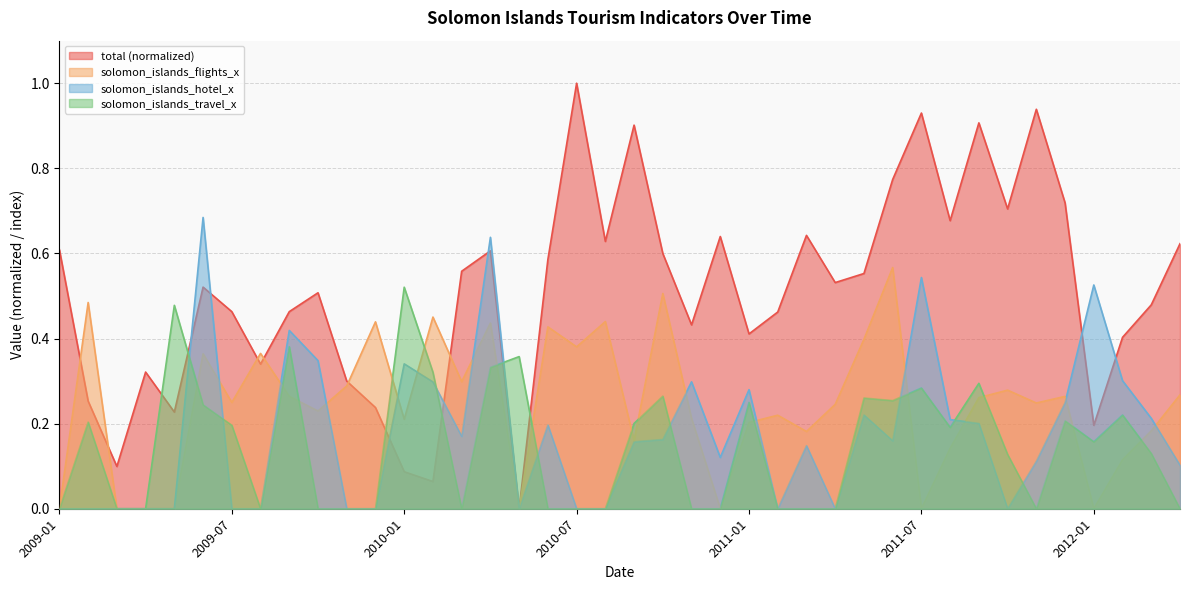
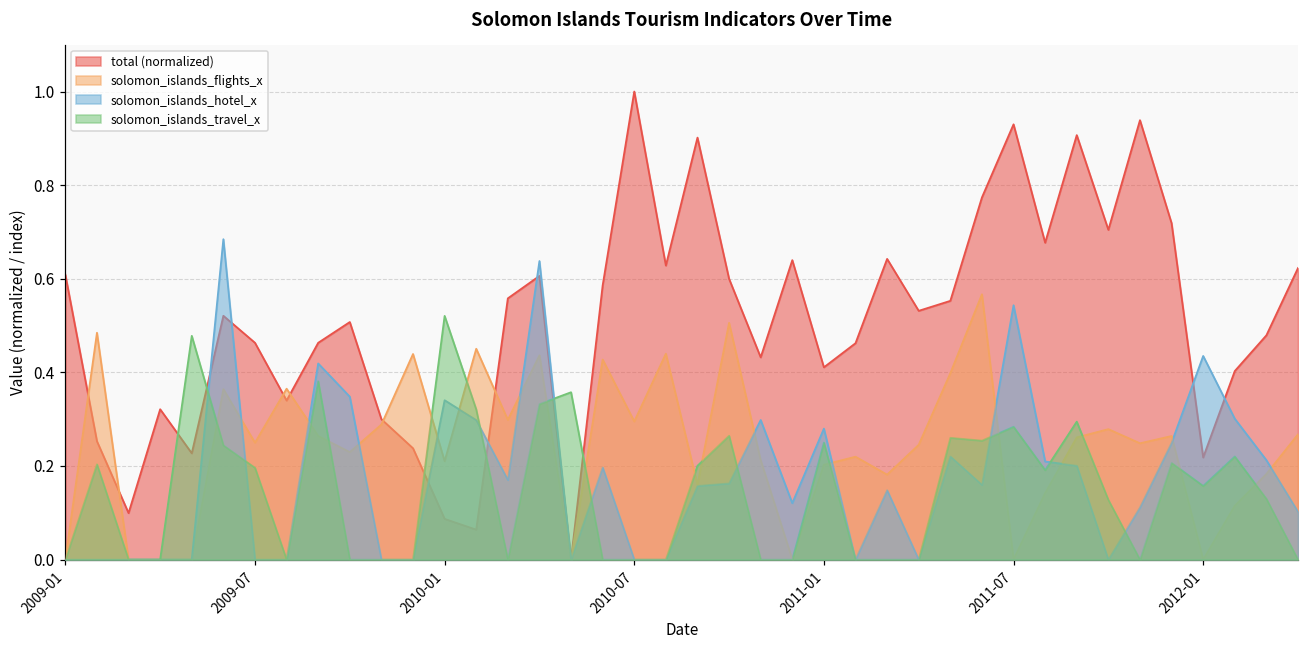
  {
    "total (normalized)": {
      "2009-01": 0.61,
      "2009-07": 0.46,
      "2010-01": 0.09,
      "2010-07": 1.00,
      "2011-01": 0.41,
      "2011-07": 0.93,
-     "2012-01": 0.20
+     "2012-01": 0.22
    },
    "solomon_islands_flights_x": {
      "2009-07": 0.25,
      "2010-01": 0.21,
-     "2010-07": 0.38,
+     "2010-07": 0.30,
      "2011-01": 0.20,
      "2011-07": 0.00,
      "2012-01": 0.00
    },
    "solomon_islands_hotel_x": {
      "2009-07": 0.00,
      "2010-01": 0.34,
      "2011-01": 0.28,
      "2011-07": 0.54,
-     "2012-01": 0.53
+     "2012-01": 0.44
    },
    "solomon_islands_travel_x": {
      "2009-07": 0.20,
      "2010-01": 0.52,
      "2011-01": 0.25,
      "2011-07": 0.28,
      "2012-01": 0.16
    }
  }
